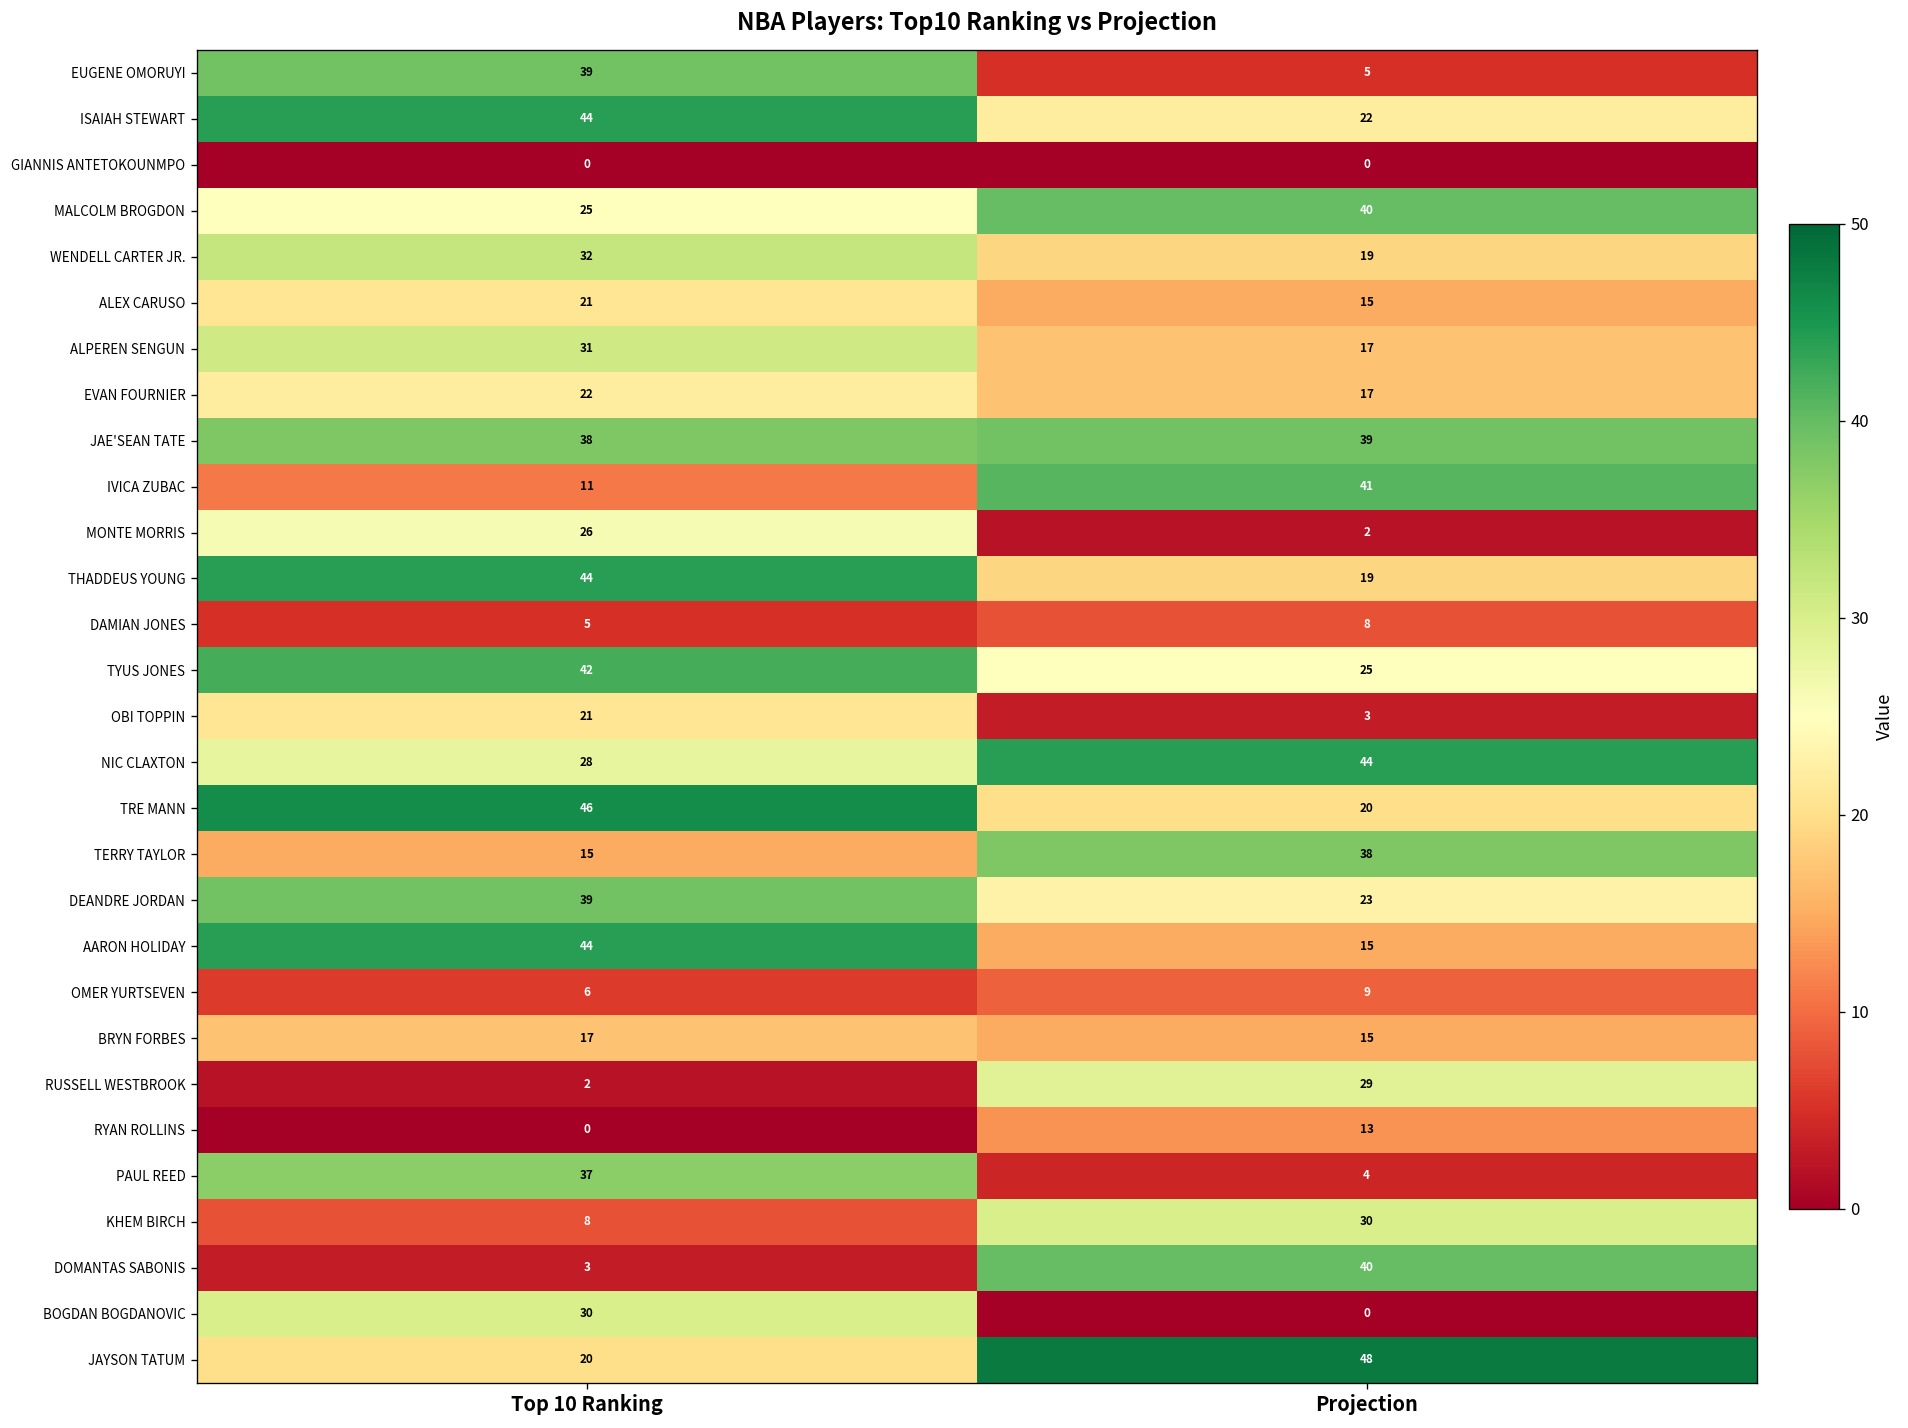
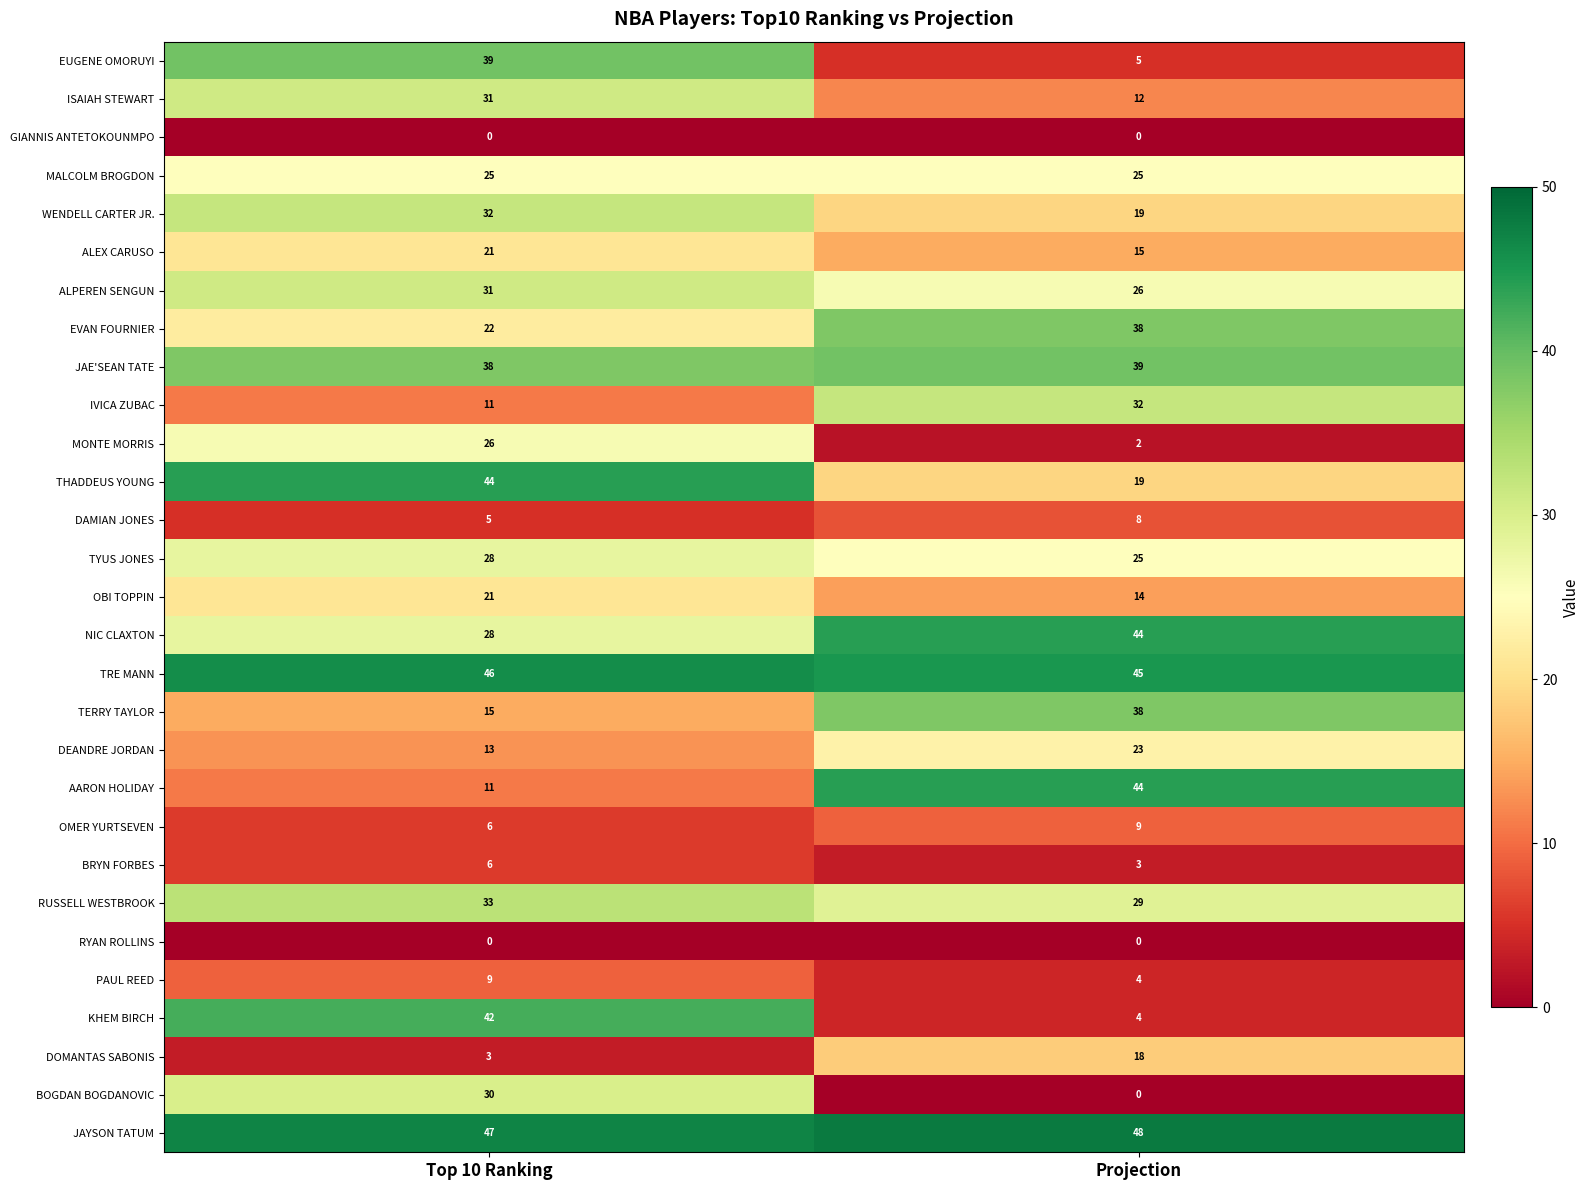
  {
    "EUGENE OMORUYI": {
      "Top 10 Ranking": 39,
      "Projection": 5
    },
    "ISAIAH STEWART": {
-     "Top 10 Ranking": 44,
-     "Projection": 22
+     "Top 10 Ranking": 31,
+     "Projection": 12
    },
    "GIANNIS ANTETOKOUNMPO": {
      "Top 10 Ranking": 0,
      "Projection": 0
    },
    "MALCOLM BROGDON": {
      "Top 10 Ranking": 25,
-     "Projection": 40
+     "Projection": 25
    },
    "WENDELL CARTER JR.": {
      "Top 10 Ranking": 32,
      "Projection": 19
    },
    "ALEX CARUSO": {
      "Top 10 Ranking": 21,
      "Projection": 15
    },
    "ALPEREN SENGUN": {
      "Top 10 Ranking": 31,
-     "Projection": 17
+     "Projection": 26
    },
    "EVAN FOURNIER": {
      "Top 10 Ranking": 22,
-     "Projection": 17
+     "Projection": 38
    },
    "JAE'SEAN TATE": {
      "Top 10 Ranking": 38,
      "Projection": 39
    },
    "IVICA ZUBAC": {
      "Top 10 Ranking": 11,
-     "Projection": 41
+     "Projection": 32
    },
    "MONTE MORRIS": {
      "Top 10 Ranking": 26,
      "Projection": 2
    },
    "THADDEUS YOUNG": {
      "Top 10 Ranking": 44,
      "Projection": 19
    },
    "DAMIAN JONES": {
      "Top 10 Ranking": 5,
      "Projection": 8
    },
    "TYUS JONES": {
-     "Top 10 Ranking": 42,
+     "Top 10 Ranking": 28,
      "Projection": 25
    },
    "OBI TOPPIN": {
      "Top 10 Ranking": 21,
-     "Projection": 3
+     "Projection": 14
    },
    "NIC CLAXTON": {
      "Top 10 Ranking": 28,
      "Projection": 44
    },
    "TRE MANN": {
      "Top 10 Ranking": 46,
-     "Projection": 20
+     "Projection": 45
    },
    "TERRY TAYLOR": {
      "Top 10 Ranking": 15,
      "Projection": 38
    },
    "DEANDRE JORDAN": {
-     "Top 10 Ranking": 39,
+     "Top 10 Ranking": 13,
      "Projection": 23
    },
    "AARON HOLIDAY": {
-     "Top 10 Ranking": 44,
-     "Projection": 15
+     "Top 10 Ranking": 11,
+     "Projection": 44
    },
    "OMER YURTSEVEN": {
      "Top 10 Ranking": 6,
      "Projection": 9
    },
    "BRYN FORBES": {
-     "Top 10 Ranking": 17,
-     "Projection": 15
+     "Top 10 Ranking": 6,
+     "Projection": 3
    },
    "RUSSELL WESTBROOK": {
-     "Top 10 Ranking": 2,
+     "Top 10 Ranking": 33,
      "Projection": 29
    },
    "RYAN ROLLINS": {
      "Top 10 Ranking": 0,
-     "Projection": 13
+     "Projection": 0
    },
    "PAUL REED": {
-     "Top 10 Ranking": 37,
+     "Top 10 Ranking": 9,
      "Projection": 4
    },
    "KHEM BIRCH": {
-     "Top 10 Ranking": 8,
-     "Projection": 30
+     "Top 10 Ranking": 42,
+     "Projection": 4
    },
    "DOMANTAS SABONIS": {
      "Top 10 Ranking": 3,
-     "Projection": 40
+     "Projection": 18
    },
    "BOGDAN BOGDANOVIC": {
      "Top 10 Ranking": 30,
      "Projection": 0
    },
    "JAYSON TATUM": {
-     "Top 10 Ranking": 20,
+     "Top 10 Ranking": 47,
      "Projection": 48
    }
  }
